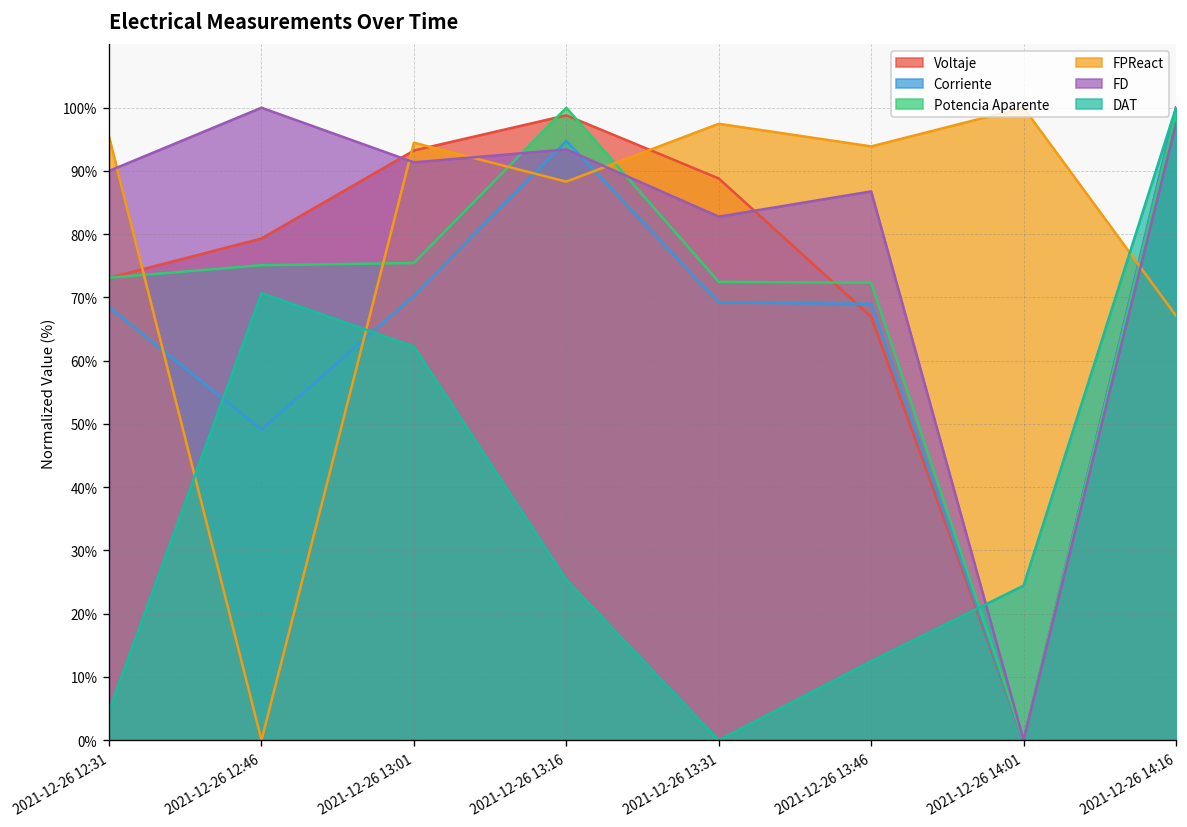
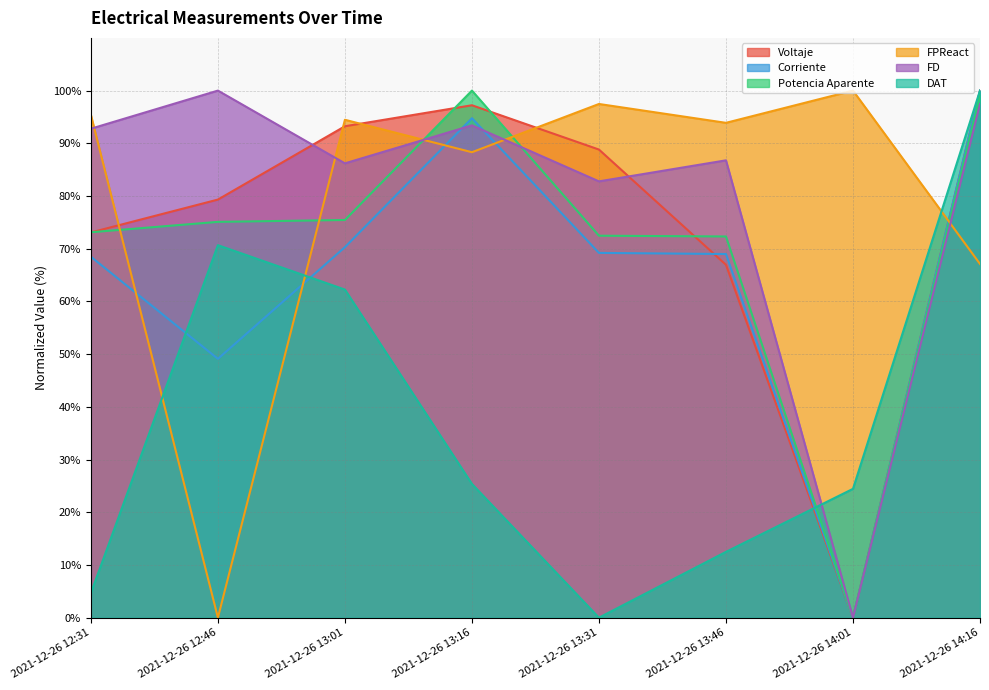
  {
    "Voltaje": {
      "2021-12-26 12:46": "79%",
      "2021-12-26 13:01": "93%",
-     "2021-12-26 13:16": "99%",
+     "2021-12-26 13:16": "97%",
      "2021-12-26 13:31": "89%",
      "2021-12-26 13:46": "67%"
    },
    "Corriente": {
      "2021-12-26 12:31": "68%",
      "2021-12-26 12:46": "49%",
      "2021-12-26 13:01": "70%",
      "2021-12-26 13:16": "95%",
      "2021-12-26 13:31": "69%",
      "2021-12-26 13:46": "69%"
    },
    "FPReact": {
      "2021-12-26 12:31": "95%",
      "2021-12-26 12:46": "0%",
      "2021-12-26 13:01": "94%",
      "2021-12-26 13:16": "88%",
      "2021-12-26 13:31": "97%",
      "2021-12-26 13:46": "94%",
      "2021-12-26 14:16": "67%"
    },
    "FD": {
-     "2021-12-26 12:31": "90%",
+     "2021-12-26 12:31": "93%",
      "2021-12-26 12:46": "100%",
-     "2021-12-26 13:01": "91%",
+     "2021-12-26 13:01": "86%",
      "2021-12-26 13:16": "93%",
      "2021-12-26 13:31": "83%",
      "2021-12-26 13:46": "87%",
      "2021-12-26 14:16": "97%"
    }
  }
